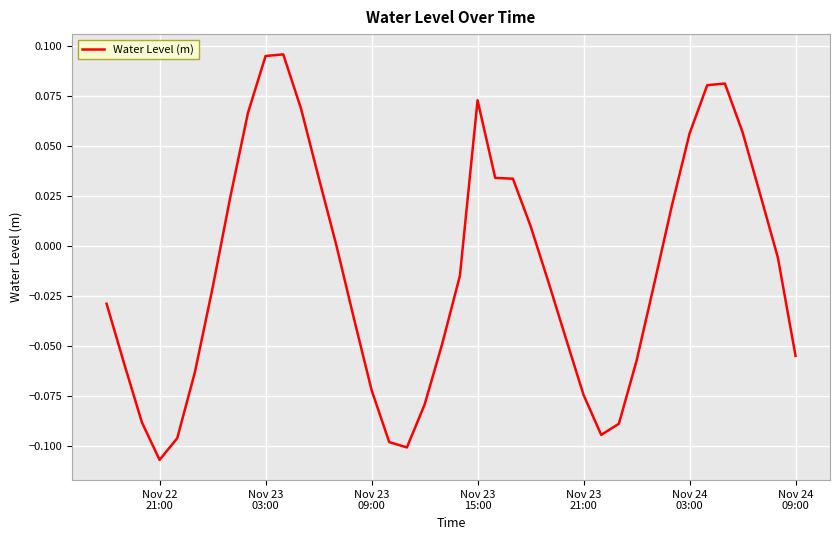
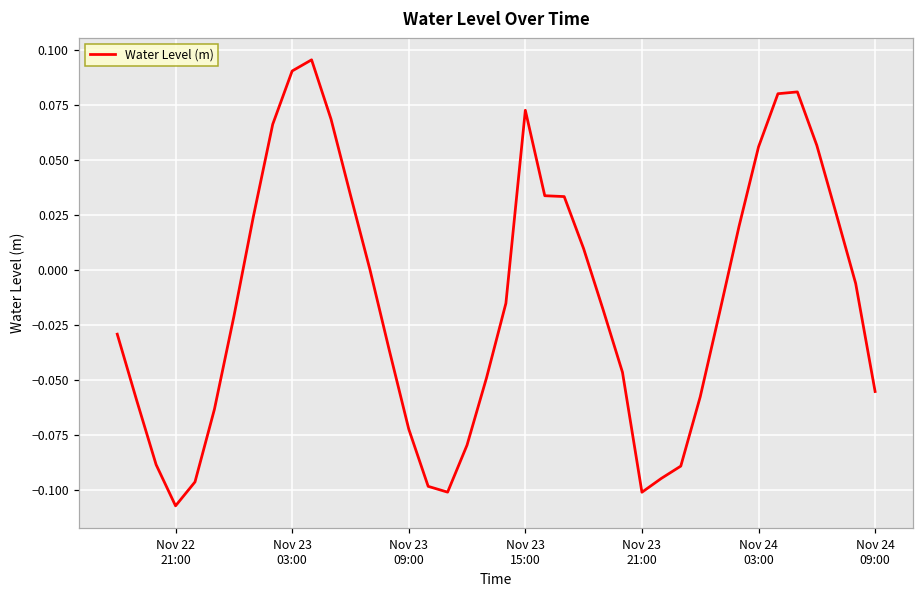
  {
    "Nov 22 21:00": -0.107,
-   "Nov 23 03:00": 0.095,
+   "Nov 23 03:00": 0.091,
    "Nov 23 09:00": -0.072,
    "Nov 23 15:00": 0.073,
-   "Nov 23 21:00": -0.075,
+   "Nov 23 21:00": -0.101,
    "Nov 24 03:00": 0.056,
    "Nov 24 09:00": -0.055
  }
